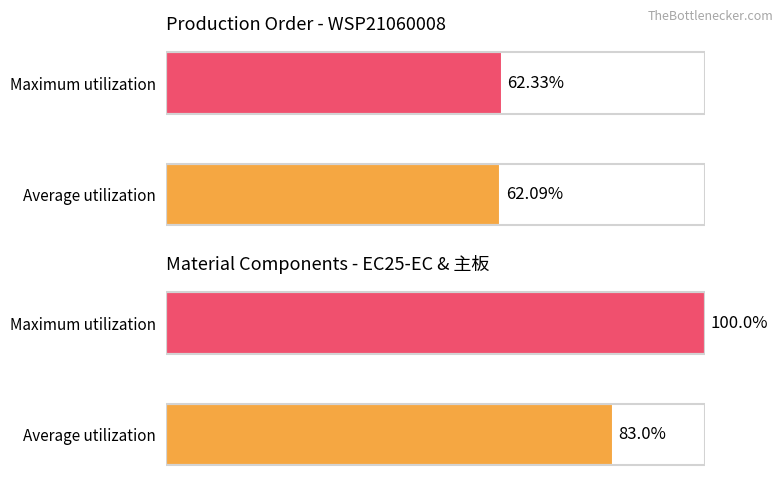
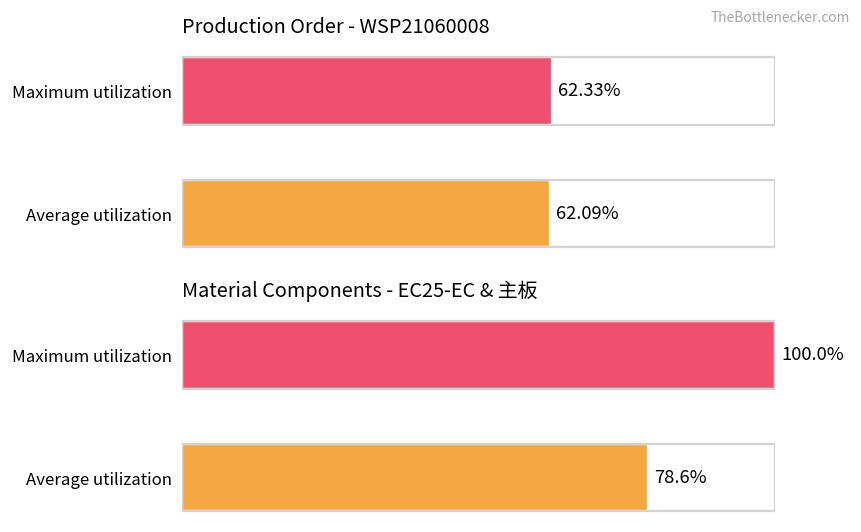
  {
    "Production Order - WSP21060008": {
      "Maximum utilization": "62.33%",
      "Average utilization": "62.09%"
    },
    "Material Components - EC25-EC & 主板": {
      "Maximum utilization": "100.0%",
-     "Average utilization": "83.0%"
+     "Average utilization": "78.6%"
    }
  }
